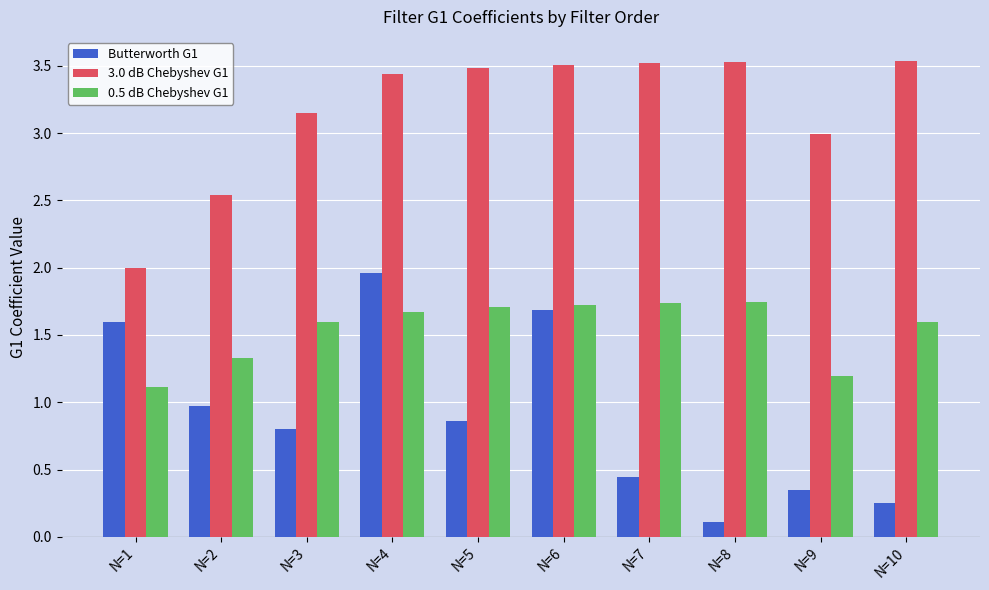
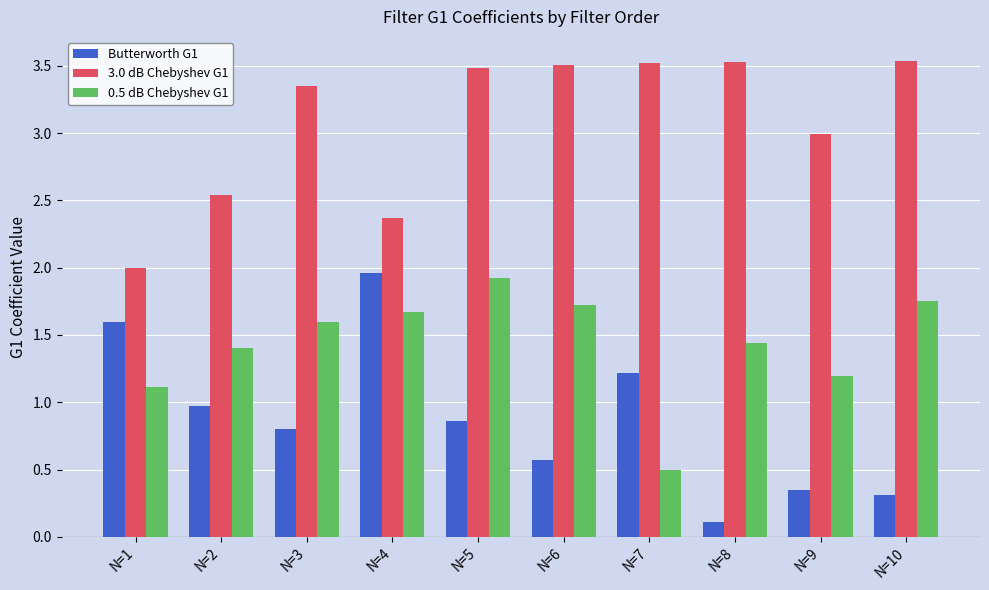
  {
    "Butterworth G1": {
      "N=1": 1.60,
      "N=2": 0.97,
      "N=3": 0.80,
      "N=4": 1.96,
      "N=5": 0.86,
-     "N=6": 1.68,
-     "N=7": 0.45,
+     "N=6": 0.57,
+     "N=7": 1.22,
      "N=8": 0.11,
      "N=9": 0.35,
-     "N=10": 0.25
+     "N=10": 0.31
    },
    "3.0 dB Chebyshev G1": {
      "N=1": 2.00,
      "N=2": 2.54,
-     "N=3": 3.15,
-     "N=4": 3.44,
+     "N=3": 3.35,
+     "N=4": 2.37,
      "N=5": 3.48,
      "N=6": 3.50,
      "N=7": 3.52,
      "N=8": 3.53,
      "N=9": 3.00,
      "N=10": 3.54
    },
    "0.5 dB Chebyshev G1": {
      "N=1": 1.11,
-     "N=2": 1.33,
+     "N=2": 1.40,
      "N=3": 1.60,
      "N=4": 1.67,
-     "N=5": 1.71,
+     "N=5": 1.92,
      "N=6": 1.73,
-     "N=7": 1.74,
-     "N=8": 1.75,
+     "N=7": 0.50,
+     "N=8": 1.44,
      "N=9": 1.20,
-     "N=10": 1.59
+     "N=10": 1.75
    }
  }
